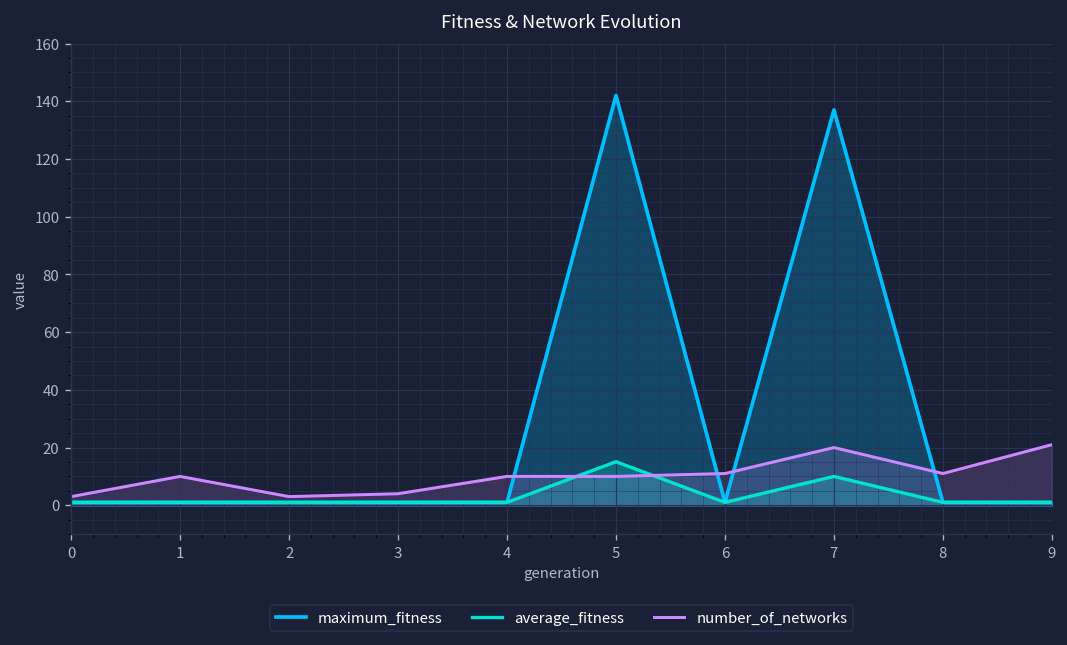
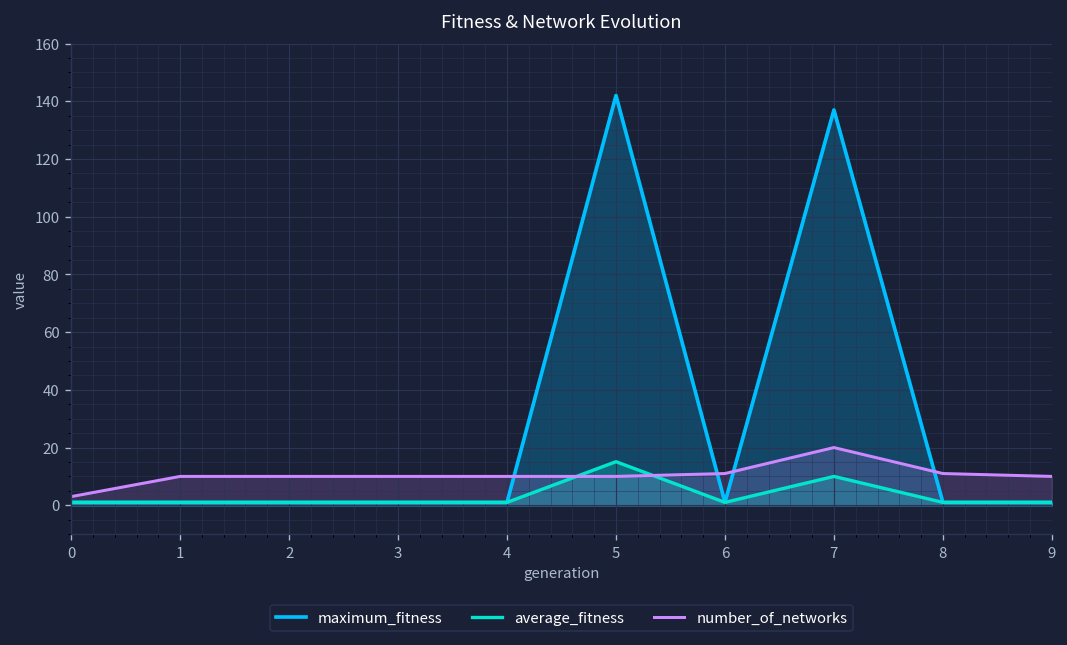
  {
    "maximum_fitness": {
      "5": 142,
      "7": 137
    },
    "average_fitness": {
      "5": 15,
      "7": 10
    },
    "number_of_networks": {
      "0": 3,
      "1": 10,
-     "2": 3,
-     "3": 4,
+     "2": 10,
+     "3": 10,
      "4": 10,
      "5": 10,
      "6": 11,
      "7": 20,
      "8": 11,
-     "9": 21
+     "9": 10
    }
  }
